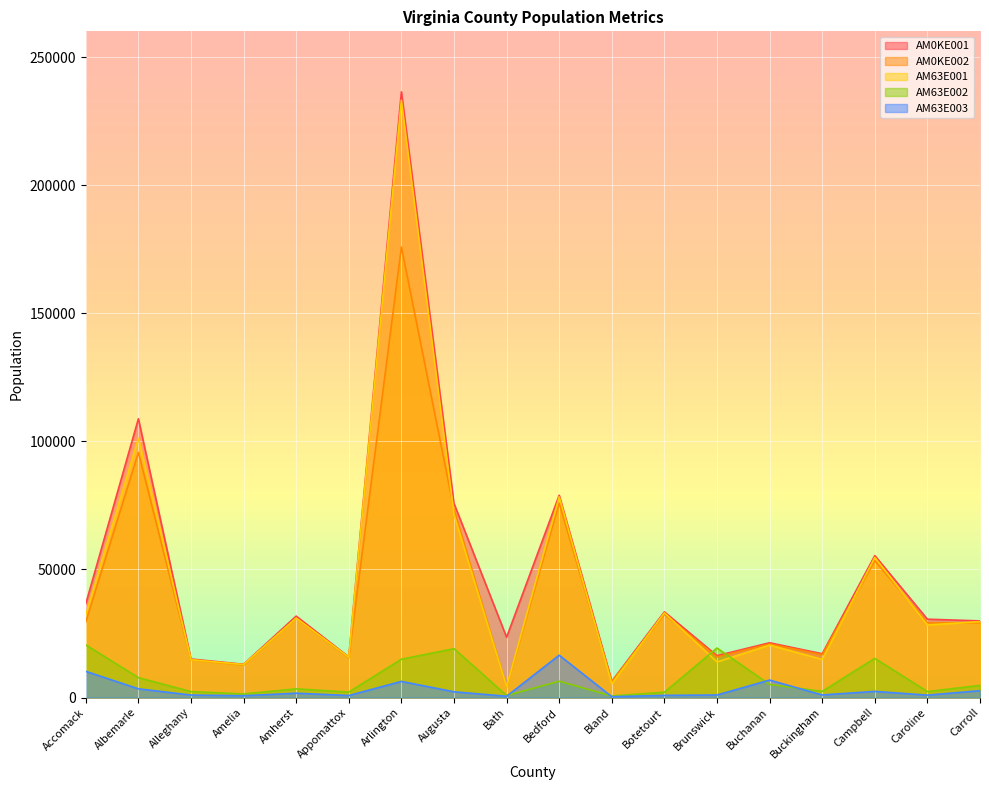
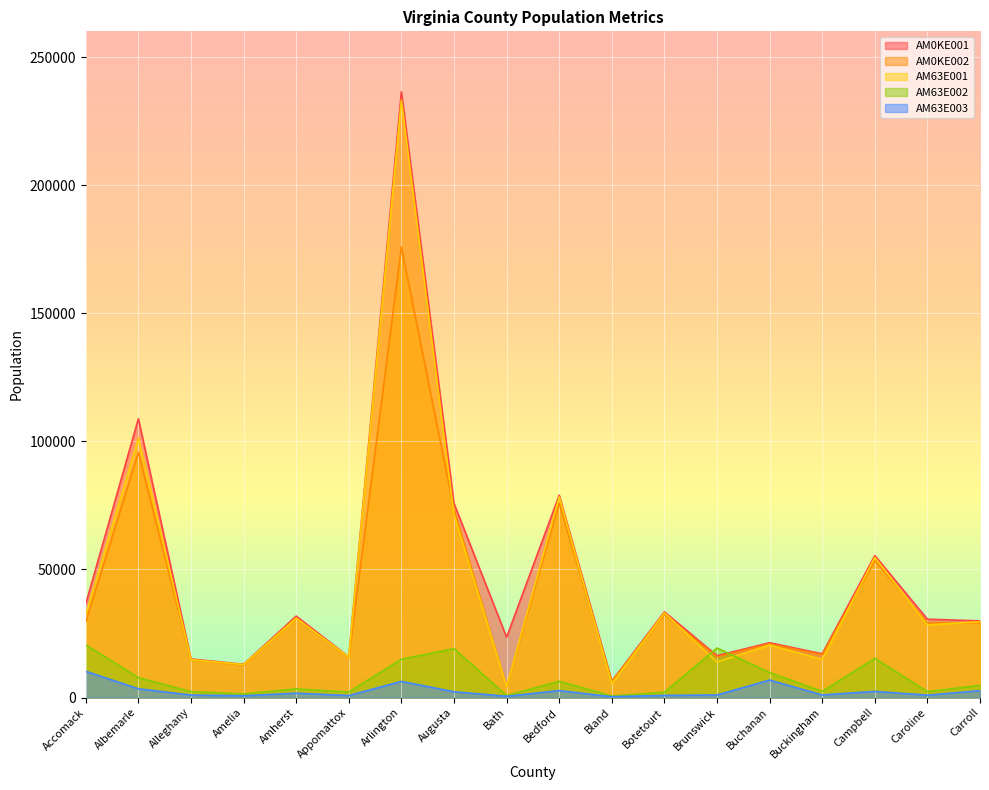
  {
    "AM0KE001": {
      "Accomack": 37000,
      "Albemarle": 109000,
      "Arlington": 236000,
      "Augusta": 76000,
      "Bath": 24000,
      "Caroline": 31000
    },
    "AM63E002": {
      "Accomack": 21000,
      "Albemarle": 8000,
      "Alleghany": 2000,
      "Amherst": 3000,
      "Appomattox": 2000,
      "Arlington": 15000,
      "Augusta": 19000,
      "Bedford": 6000,
      "Botetourt": 2000,
      "Brunswick": 19000,
-     "Buchanan": 5000,
+     "Buchanan": 10000,
      "Buckingham": 2000,
      "Campbell": 15000,
      "Caroline": 2000,
      "Carroll": 5000
    },
    "AM63E003": {
      "Accomack": 10000,
      "Albemarle": 3000,
      "Alleghany": 1000,
      "Amherst": 2000,
      "Appomattox": 1000,
      "Arlington": 6000,
      "Augusta": 2000,
-     "Bedford": 17000,
+     "Bedford": 3000,
      "Botetourt": 1000,
      "Brunswick": 1000,
      "Buchanan": 7000,
      "Buckingham": 1000,
      "Campbell": 2000,
      "Caroline": 1000,
      "Carroll": 3000
    }
  }
